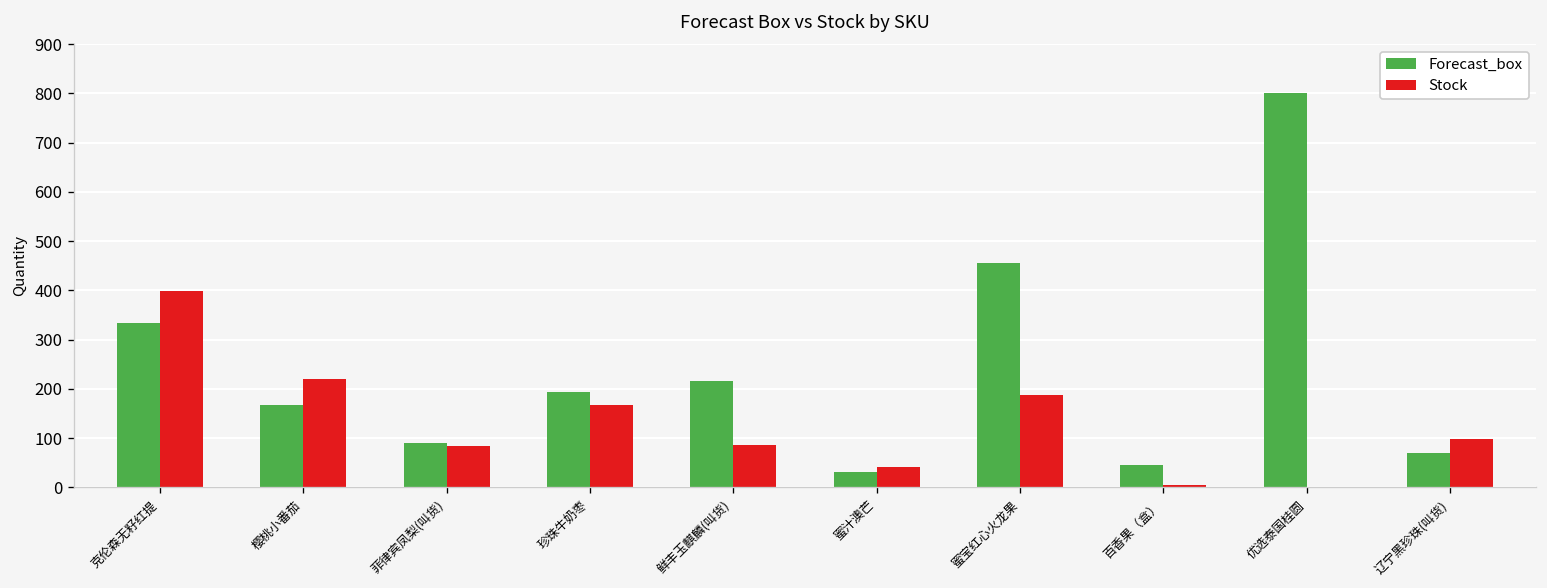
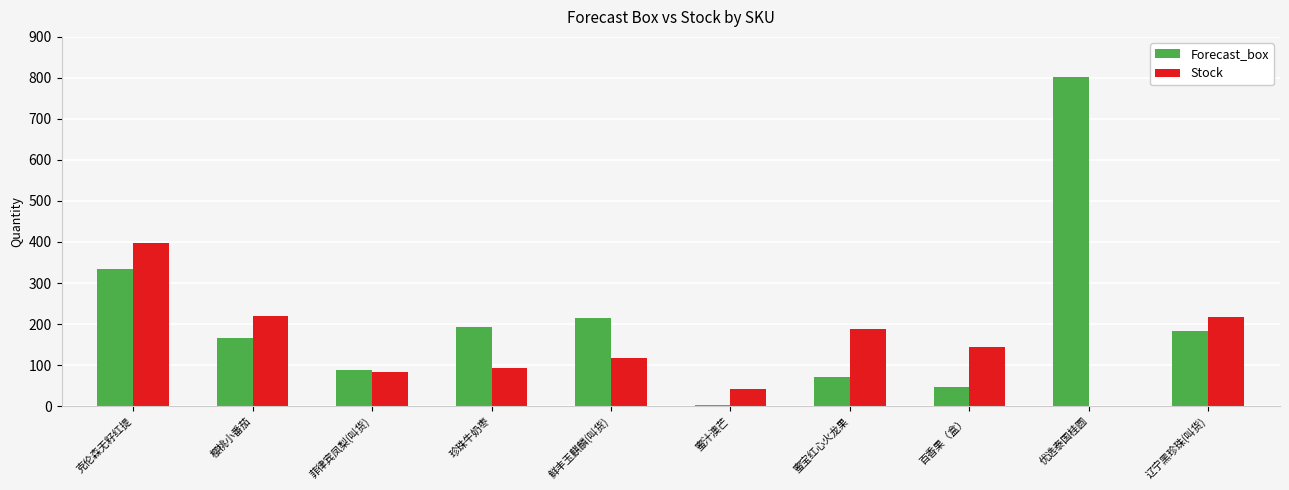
  {
    "Forecast_box": {
      "克伦森无籽红提": 330,
      "樱桃小番茄": 170,
      "菲律宾凤梨(叫货)": 90,
      "珍珠牛奶枣": 190,
      "鲜丰玉麒麟(叫货)": 220,
-     "蜜汁澳芒": 30,
-     "蜜宝红心火龙果": 460,
+     "蜜汁澳芒": 0,
+     "蜜宝红心火龙果": 70,
      "百香果（盒）": 50,
      "优选泰国桂圆": 800,
-     "辽宁黑珍珠(叫货)": 70
+     "辽宁黑珍珠(叫货)": 180
    },
    "Stock": {
      "克伦森无籽红提": 400,
      "樱桃小番茄": 220,
      "菲律宾凤梨(叫货)": 80,
-     "珍珠牛奶枣": 170,
-     "鲜丰玉麒麟(叫货)": 90,
+     "珍珠牛奶枣": 90,
+     "鲜丰玉麒麟(叫货)": 120,
      "蜜汁澳芒": 40,
      "蜜宝红心火龙果": 190,
-     "百香果（盒）": 0,
+     "百香果（盒）": 150,
      "优选泰国桂圆": 0,
-     "辽宁黑珍珠(叫货)": 100
+     "辽宁黑珍珠(叫货)": 220
    }
  }
